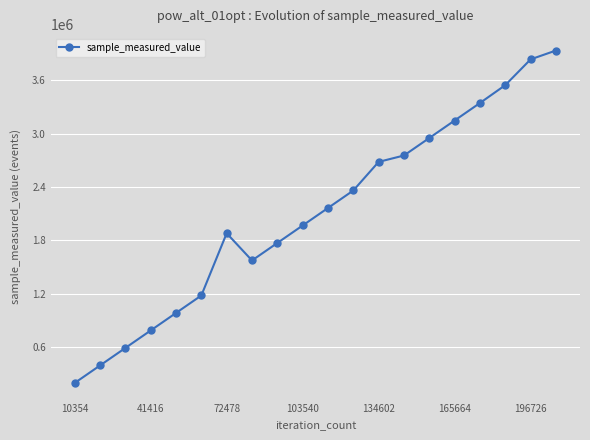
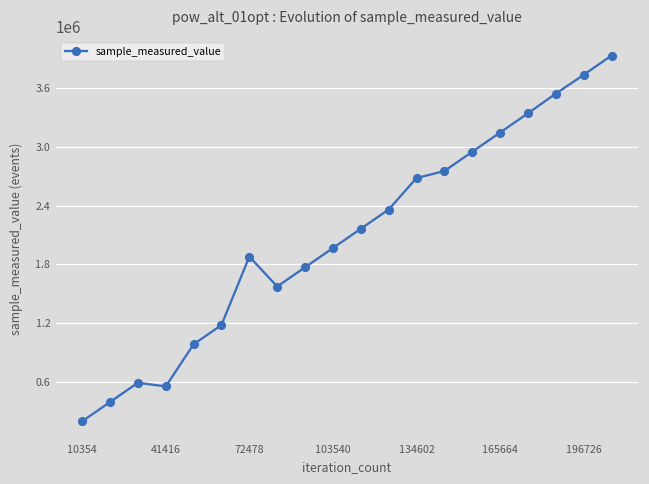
  {
    "10354": 200000,
-   "41416": 800000,
+   "41416": 600000,
    "72478": 1900000,
    "103540": 2000000,
    "134602": 2700000,
    "165664": 3100000,
-   "196726": 3800000
+   "196726": 3700000
  }
